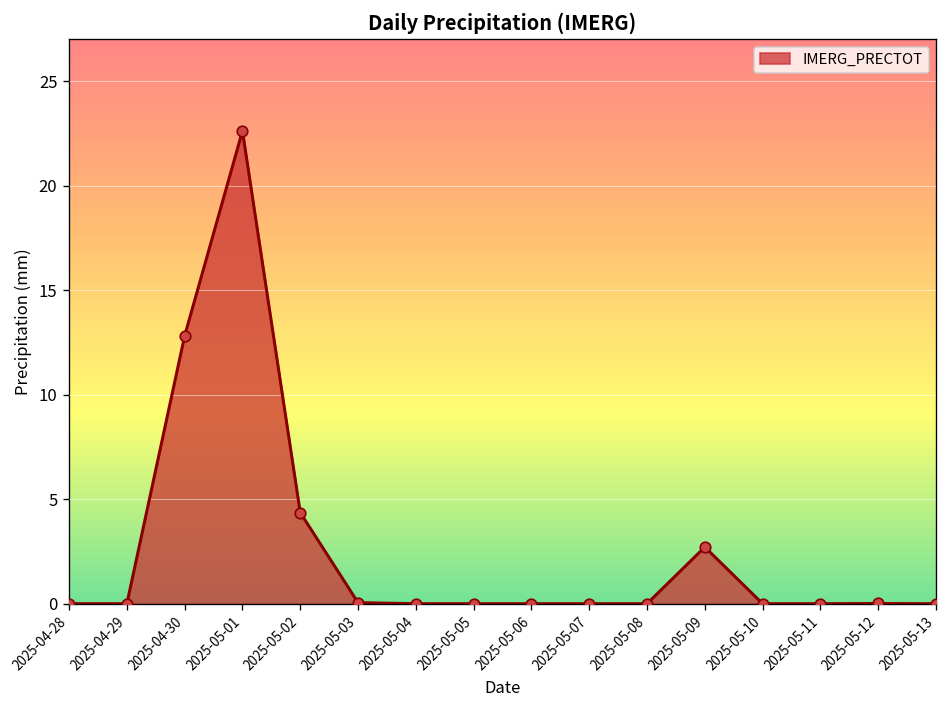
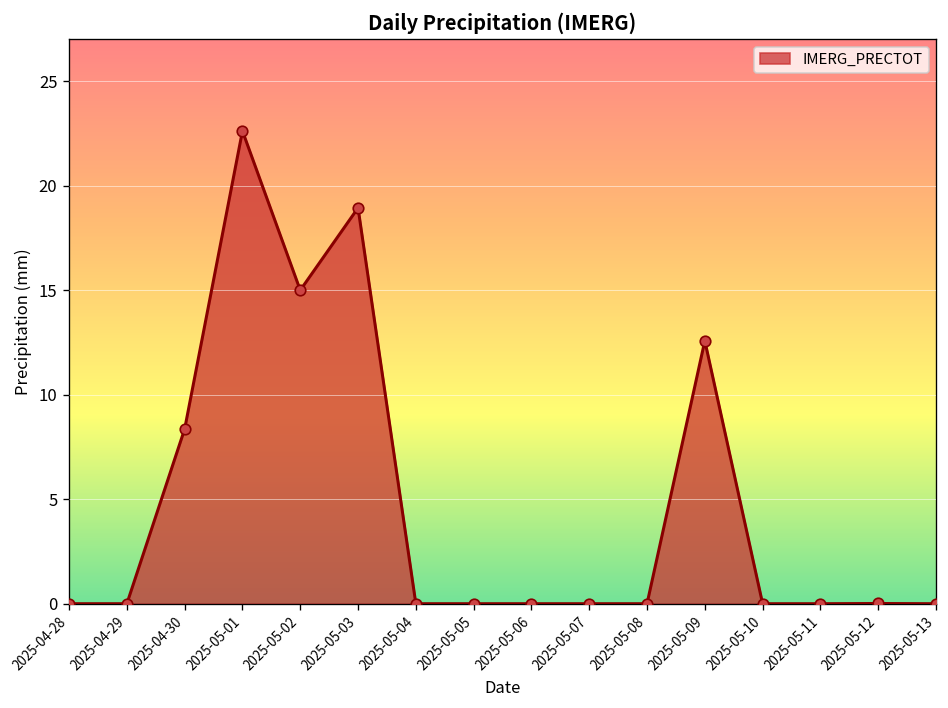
  {
    "2025-04-28": 0.0,
    "2025-04-29": 0.0,
-   "2025-04-30": 12.8,
+   "2025-04-30": 8.4,
    "2025-05-01": 22.6,
-   "2025-05-02": 4.4,
-   "2025-05-03": 0.1,
+   "2025-05-02": 15.0,
+   "2025-05-03": 18.9,
    "2025-05-04": 0.0,
    "2025-05-05": 0.0,
    "2025-05-06": 0.0,
    "2025-05-07": 0.0,
    "2025-05-08": 0.0,
-   "2025-05-09": 2.7,
+   "2025-05-09": 12.6,
    "2025-05-10": 0.0,
    "2025-05-11": 0.0,
    "2025-05-12": 0.0,
    "2025-05-13": 0.0
  }
